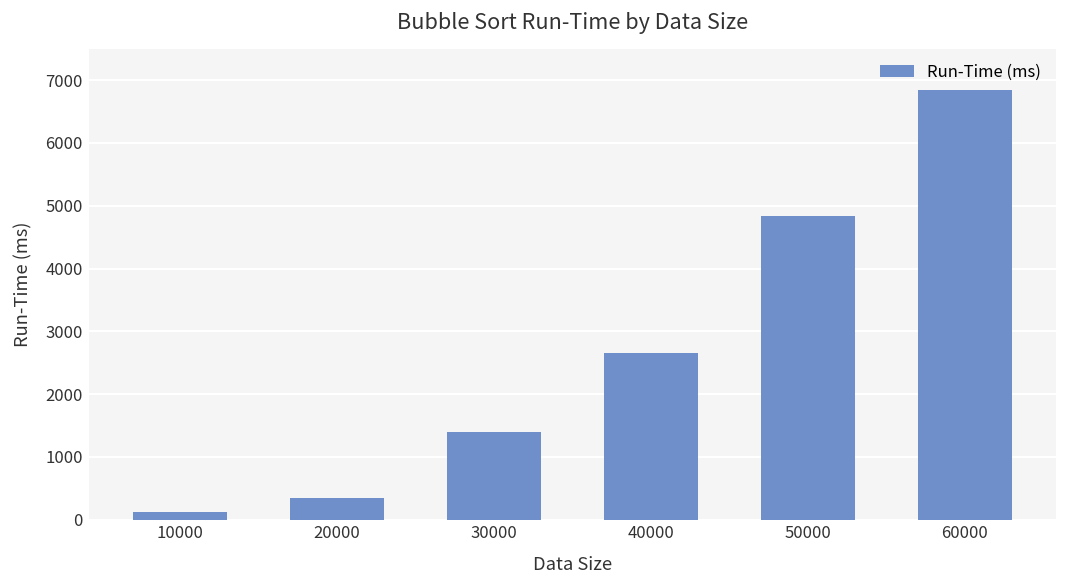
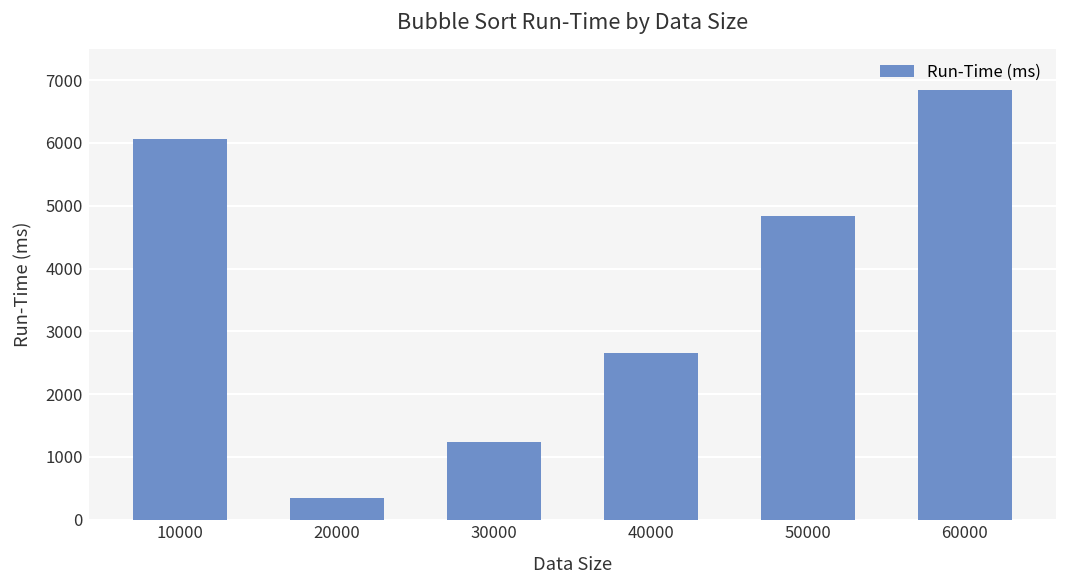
  {
-   "10000": 100,
+   "10000": 6100,
    "20000": 300,
-   "30000": 1400,
+   "30000": 1200,
    "40000": 2700,
    "50000": 4800,
    "60000": 6800
  }
